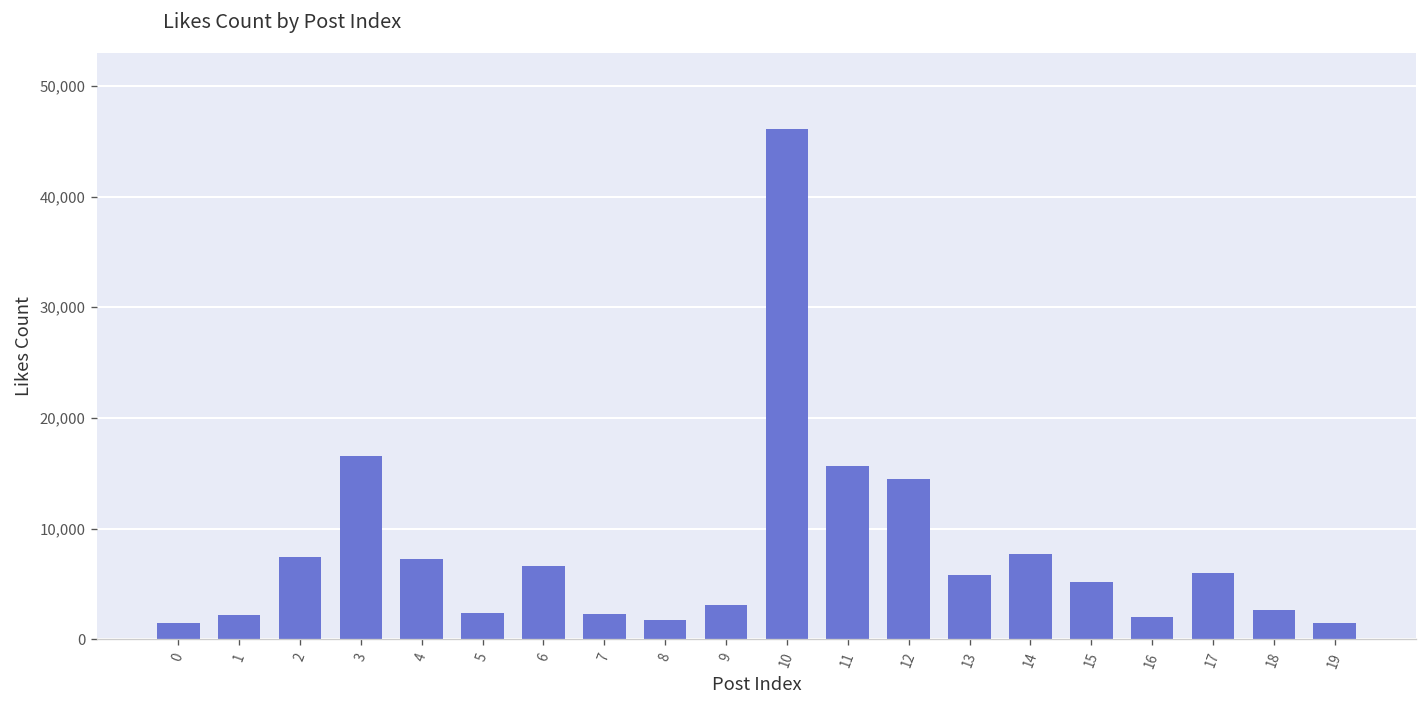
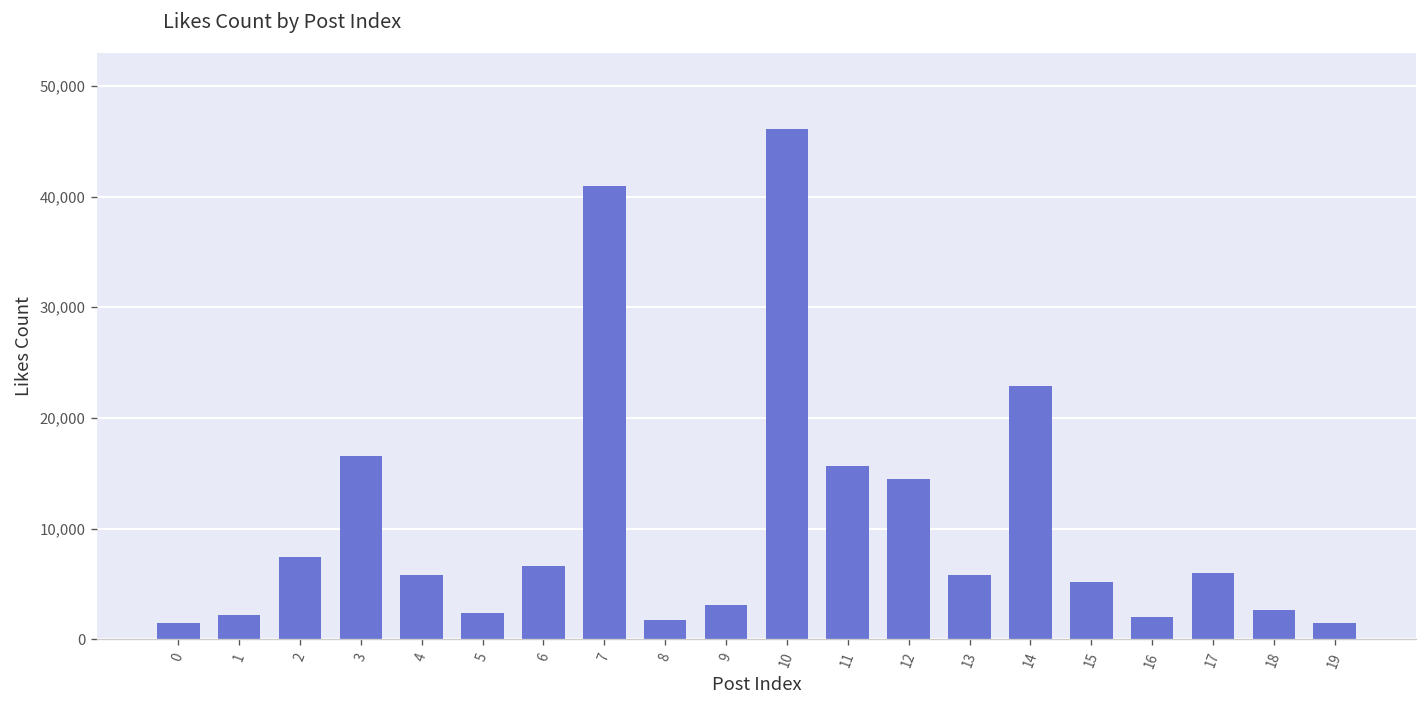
  {
    "0": "1,000",
    "1": "2,000",
    "2": "7,000",
    "3": "17,000",
-   "4": "7,000",
+   "4": "6,000",
    "5": "2,000",
    "6": "7,000",
-   "7": "2,000",
+   "7": "41,000",
    "8": "2,000",
    "9": "3,000",
    "10": "46,000",
    "11": "16,000",
    "12": "14,000",
    "13": "6,000",
-   "14": "8,000",
+   "14": "23,000",
    "15": "5,000",
    "16": "2,000",
    "17": "6,000",
    "18": "3,000",
    "19": "1,000"
  }
